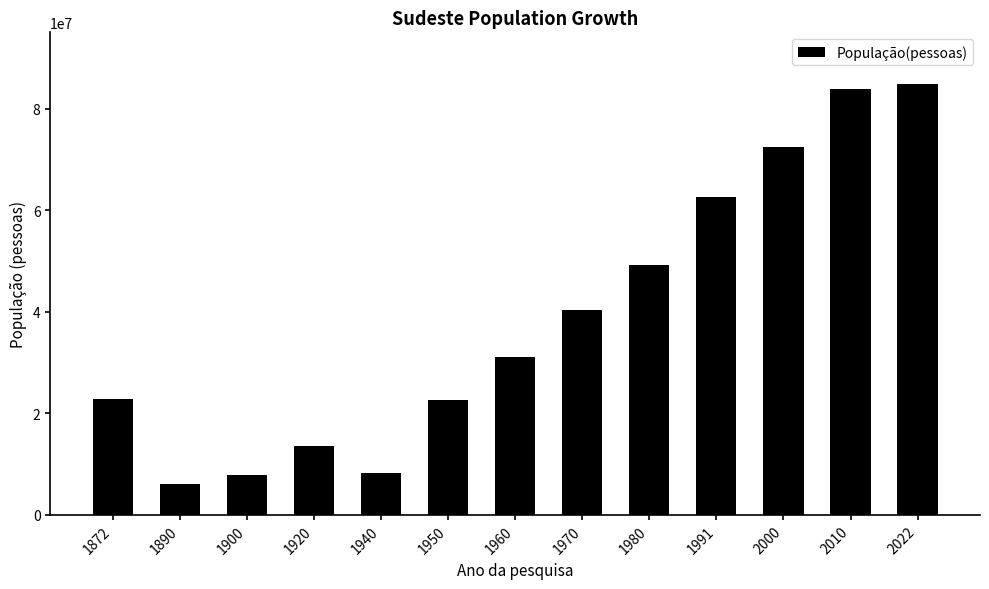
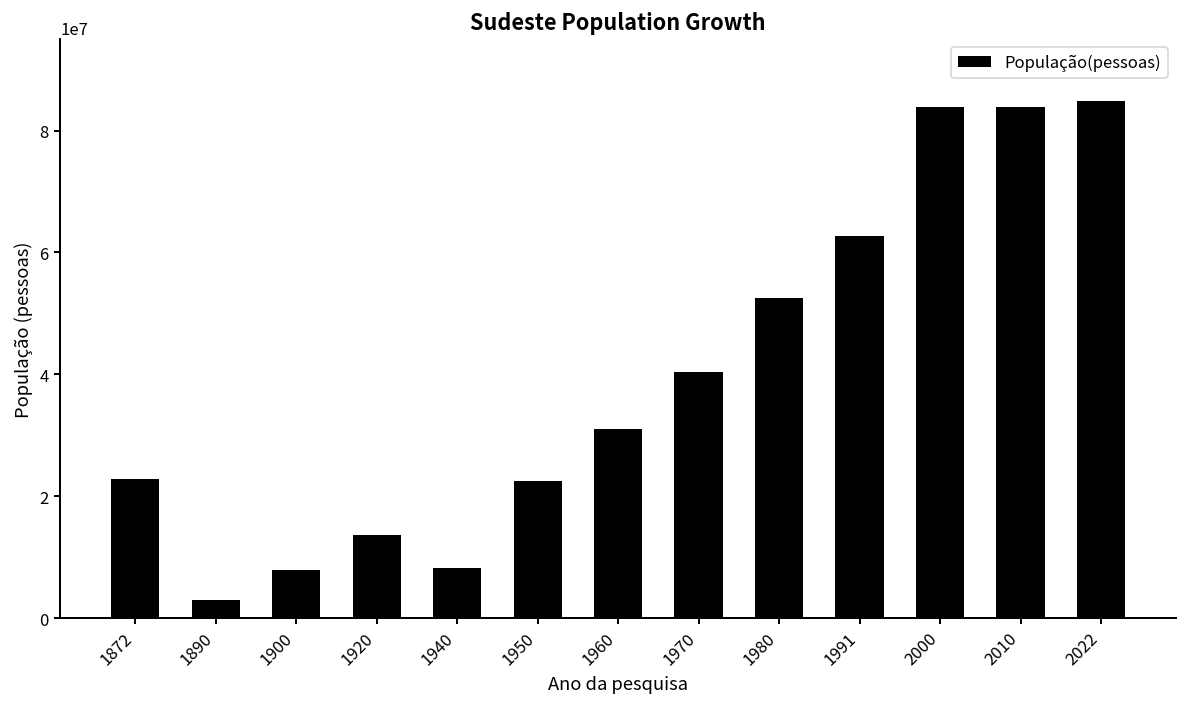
  {
    "1872": 23000000,
-   "1890": 6000000,
+   "1890": 3000000,
    "1900": 8000000,
    "1920": 14000000,
    "1940": 8000000,
    "1950": 23000000,
    "1960": 31000000,
    "1970": 40000000,
-   "1980": 49000000,
+   "1980": 53000000,
    "1991": 63000000,
-   "2000": 72000000,
+   "2000": 84000000,
    "2010": 84000000,
    "2022": 85000000
  }
